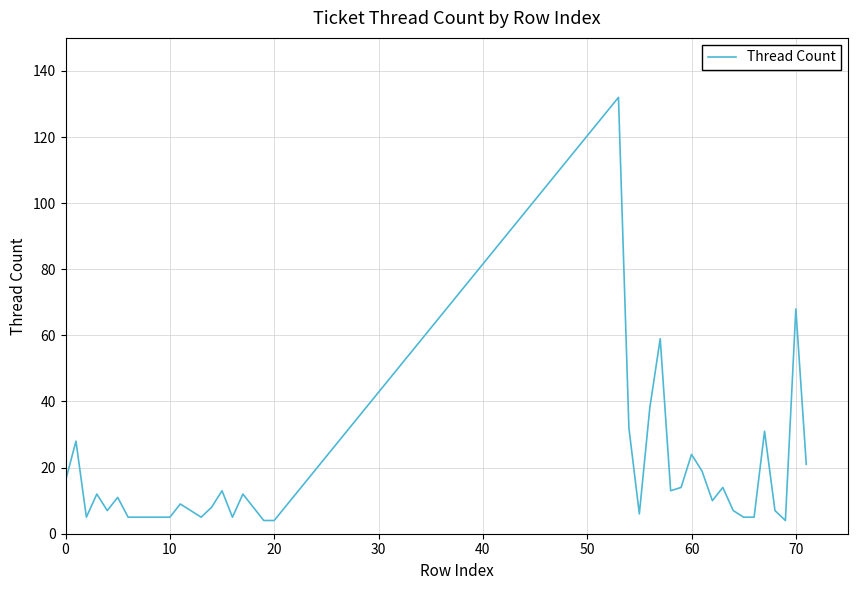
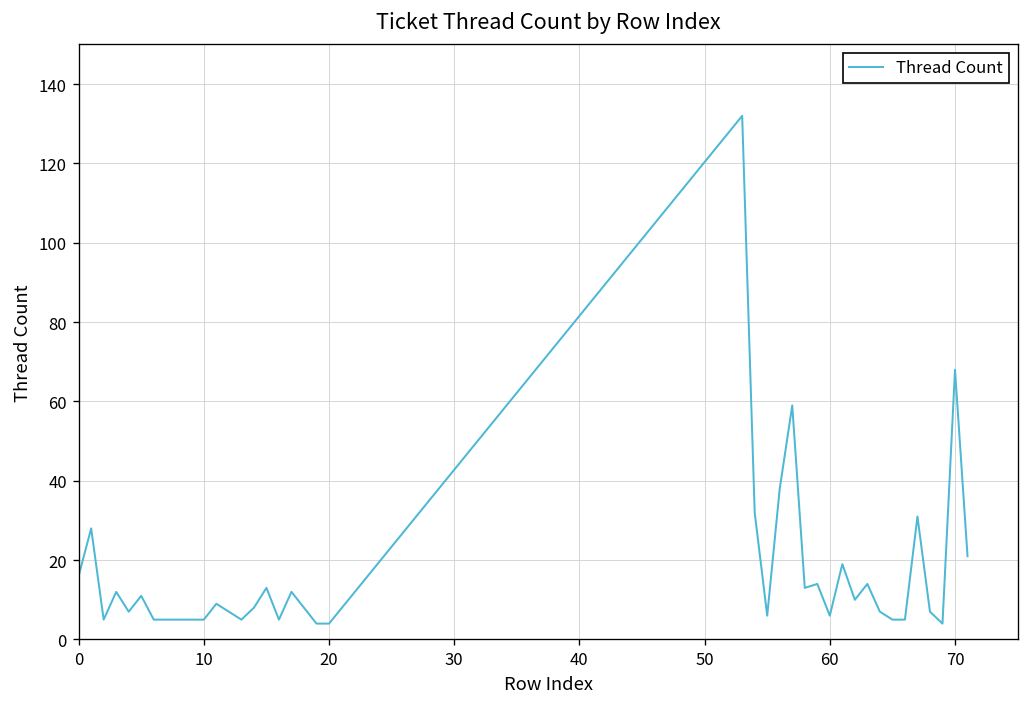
  {
    "0": 16,
    "10": 5,
    "20": 4,
-   "60": 24,
+   "60": 6,
    "70": 68
  }
